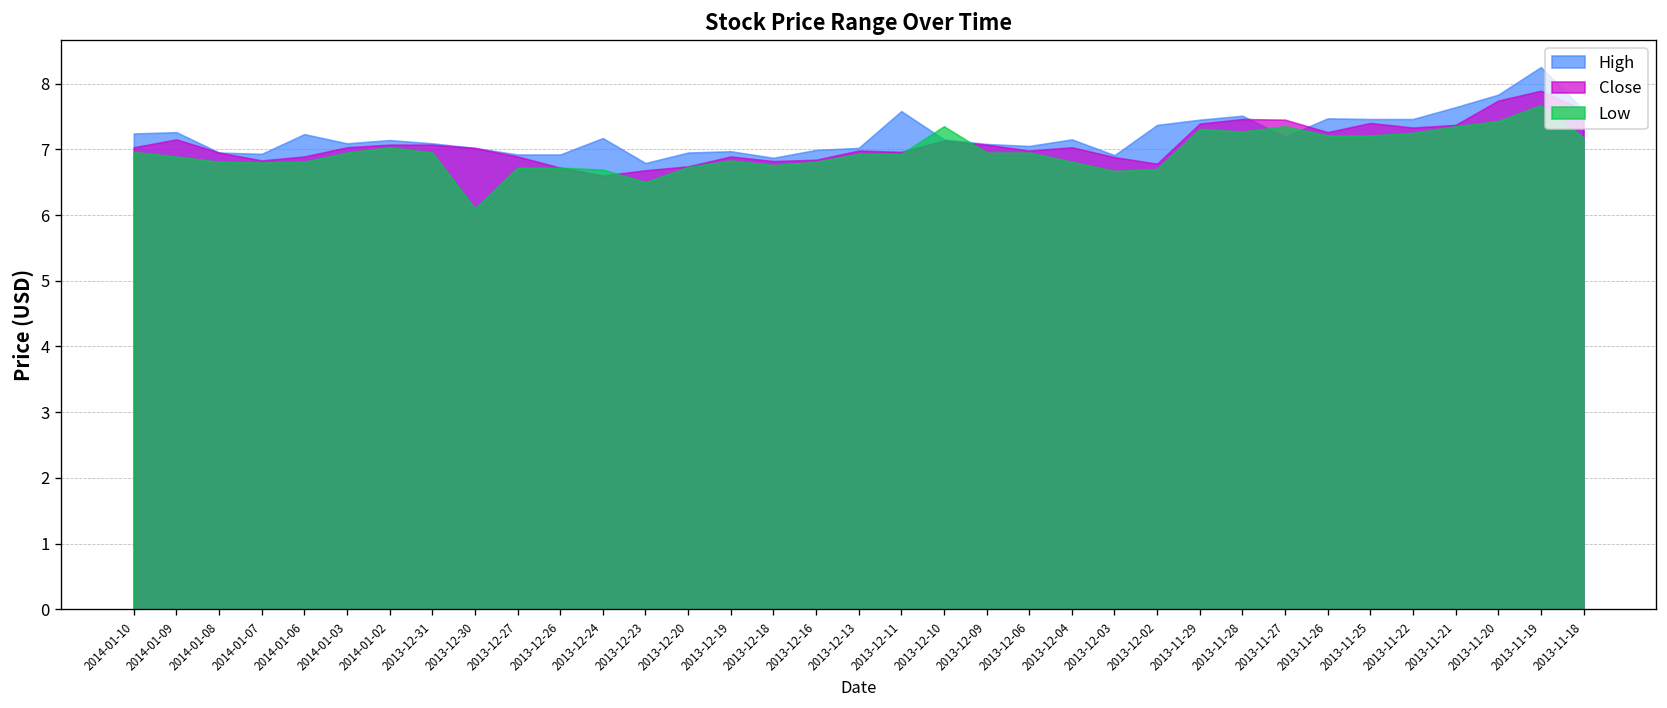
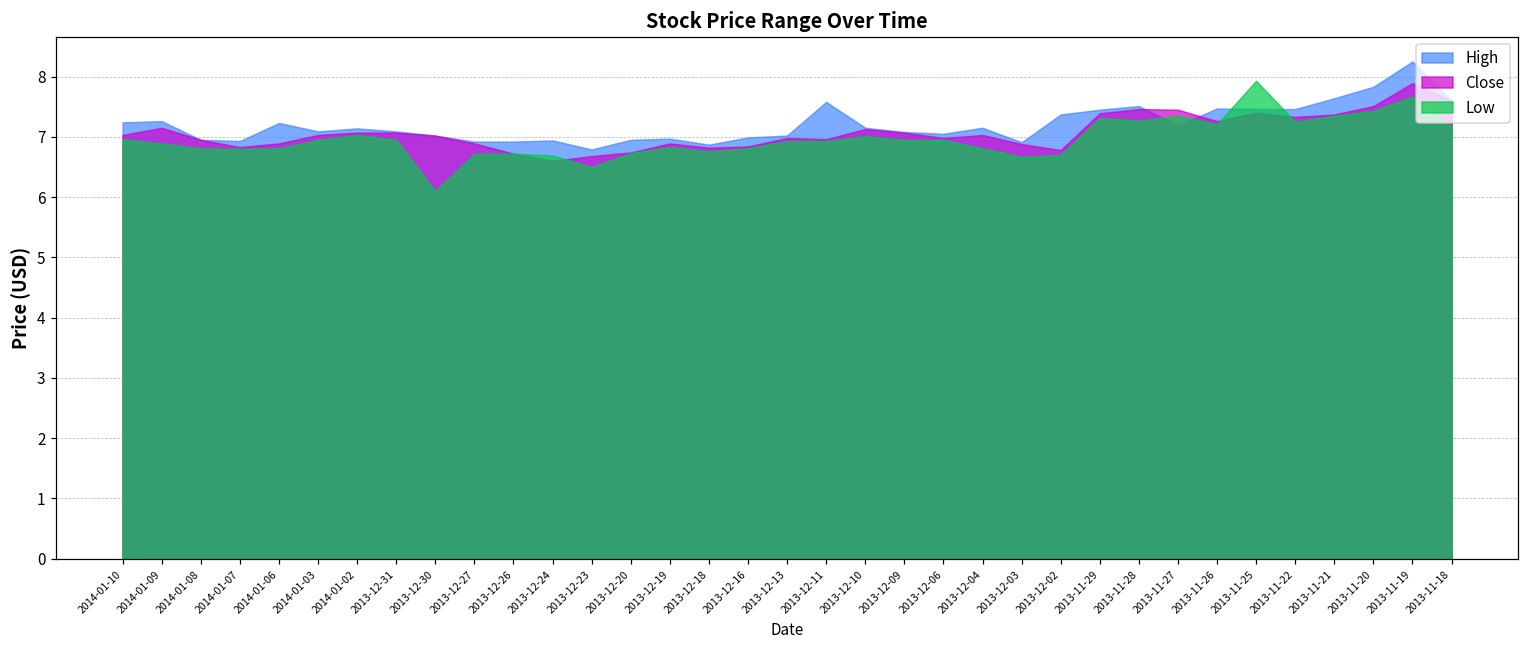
  {
    "High": {
      "2014-01-10": 7.2,
      "2014-01-09": 7.3,
      "2014-01-07": 6.9,
      "2014-01-06": 7.2,
      "2014-01-03": 7.1,
      "2014-01-02": 7.1,
      "2013-12-26": 6.9,
-     "2013-12-24": 7.2,
+     "2013-12-24": 6.9,
      "2013-12-23": 6.8,
      "2013-12-20": 7.0,
      "2013-12-19": 7.0,
      "2013-12-18": 6.9,
      "2013-12-16": 7.0,
      "2013-12-11": 7.6,
      "2013-12-06": 7.1,
      "2013-12-04": 7.2,
      "2013-12-02": 7.4,
      "2013-11-29": 7.5,
      "2013-11-28": 7.5,
      "2013-11-27": 7.2,
      "2013-11-26": 7.5,
      "2013-11-25": 7.5,
      "2013-11-22": 7.5,
      "2013-11-21": 7.6,
      "2013-11-20": 7.8,
      "2013-11-19": 8.3
    },
    "Close": {
      "2014-01-10": 7.0,
      "2014-01-09": 7.2,
      "2014-01-06": 6.9,
      "2014-01-03": 7.0,
      "2013-12-24": 6.6,
      "2013-12-23": 6.7,
      "2013-12-19": 6.9,
      "2013-12-18": 6.8,
      "2013-12-04": 7.0,
      "2013-12-02": 6.8,
      "2013-11-29": 7.4,
      "2013-11-28": 7.5,
      "2013-11-27": 7.5,
      "2013-11-26": 7.3,
      "2013-11-25": 7.4,
      "2013-11-22": 7.3,
-     "2013-11-20": 7.7,
+     "2013-11-20": 7.5,
      "2013-11-19": 7.9
    },
    "Low": {
      "2014-01-10": 7.0,
      "2014-01-09": 6.9,
      "2014-01-08": 6.8,
      "2014-01-06": 6.8,
      "2014-01-03": 7.0,
      "2013-12-31": 7.0,
      "2013-12-30": 6.1,
      "2013-12-27": 6.7,
      "2013-12-24": 6.7,
      "2013-12-23": 6.5,
      "2013-12-19": 6.8,
      "2013-12-18": 6.8,
      "2013-12-13": 6.9,
-     "2013-12-10": 7.4,
+     "2013-12-10": 7.0,
      "2013-12-09": 7.0,
      "2013-12-04": 6.8,
      "2013-12-03": 6.7,
      "2013-12-02": 6.7,
      "2013-11-29": 7.3,
      "2013-11-28": 7.3,
      "2013-11-27": 7.4,
      "2013-11-26": 7.2,
-     "2013-11-25": 7.2,
+     "2013-11-25": 7.9,
      "2013-11-22": 7.3,
      "2013-11-20": 7.4,
      "2013-11-19": 7.7,
      "2013-11-18": 7.2
    }
  }
